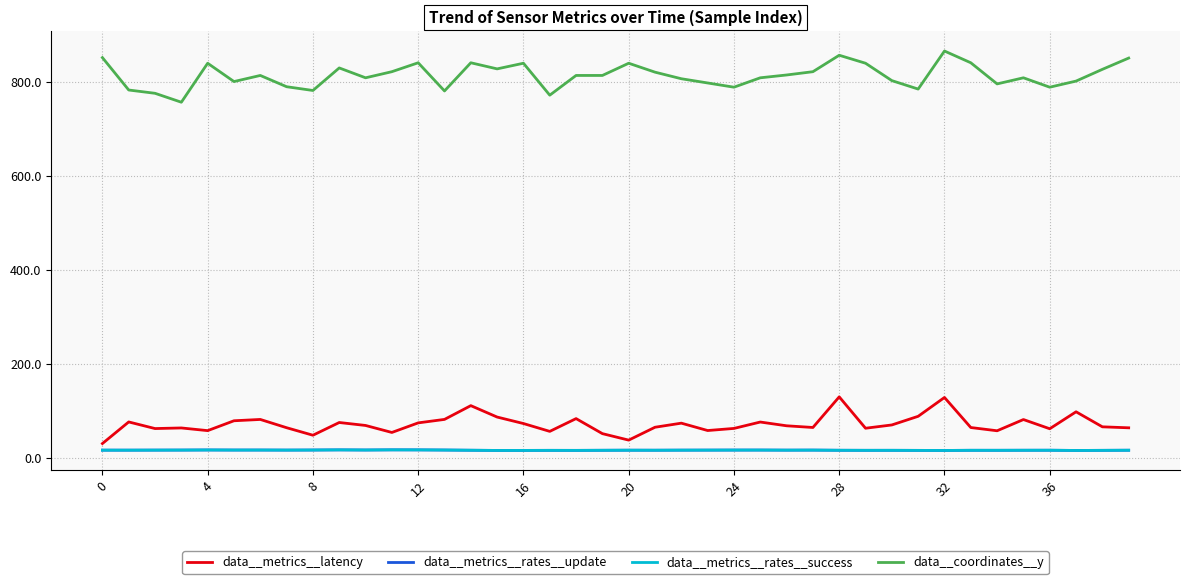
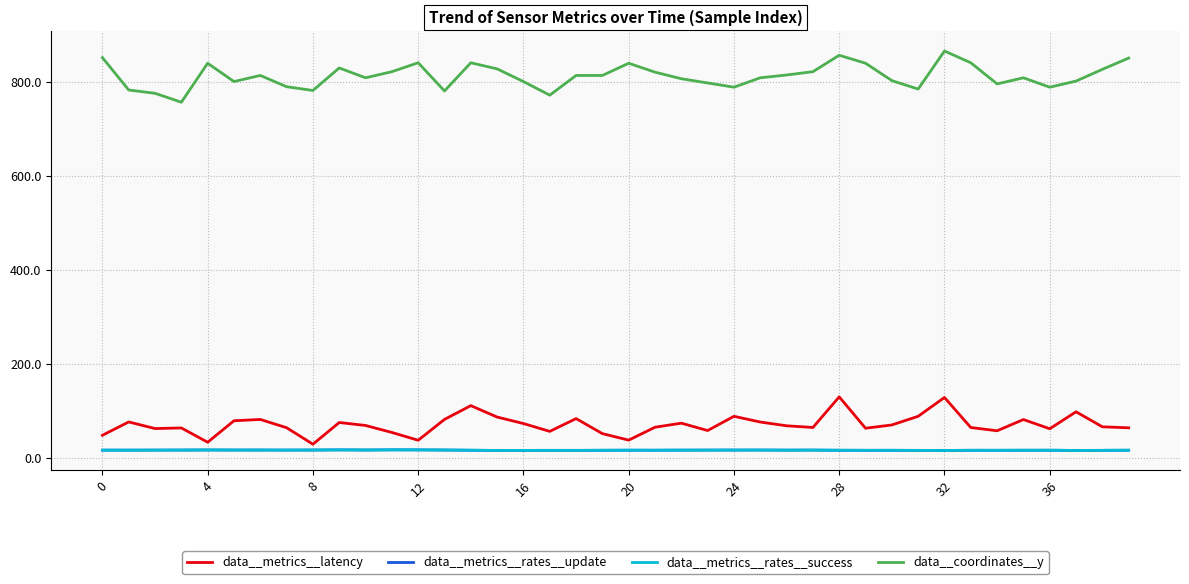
  {
    "data__metrics__latency": {
-     "0": 30,
-     "4": 60,
-     "8": 50,
-     "12": 70,
+     "0": 50,
+     "4": 30,
+     "8": 30,
+     "12": 40,
      "16": 70,
      "20": 40,
-     "24": 60,
+     "24": 90,
      "28": 130,
      "32": 130,
      "36": 60
    },
    "data__metrics__rates__success": {
      "0": 20,
      "4": 20,
      "8": 20,
      "12": 20,
      "16": 20,
      "20": 20,
      "24": 20,
      "28": 20,
      "32": 20,
      "36": 20
    },
    "data__coordinates__y": {
      "0": 850,
      "4": 840,
      "8": 780,
      "12": 840,
-     "16": 840,
+     "16": 800,
      "20": 840,
      "24": 790,
      "28": 860,
      "32": 870,
      "36": 790
    }
  }
